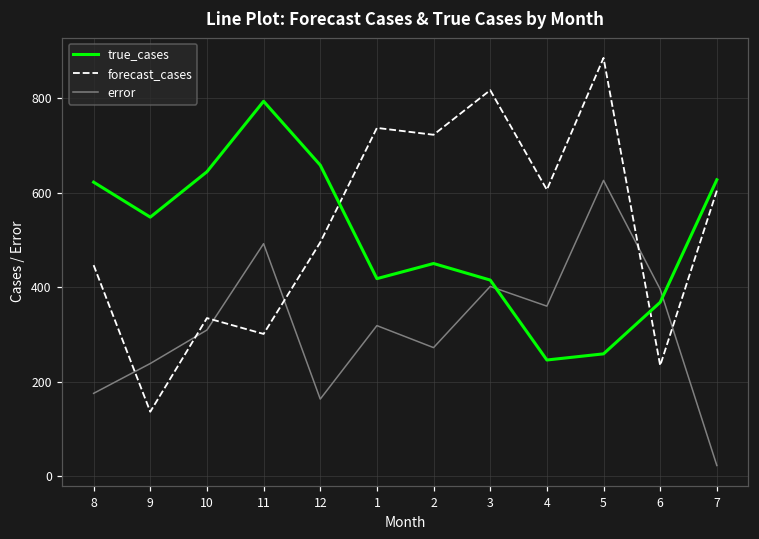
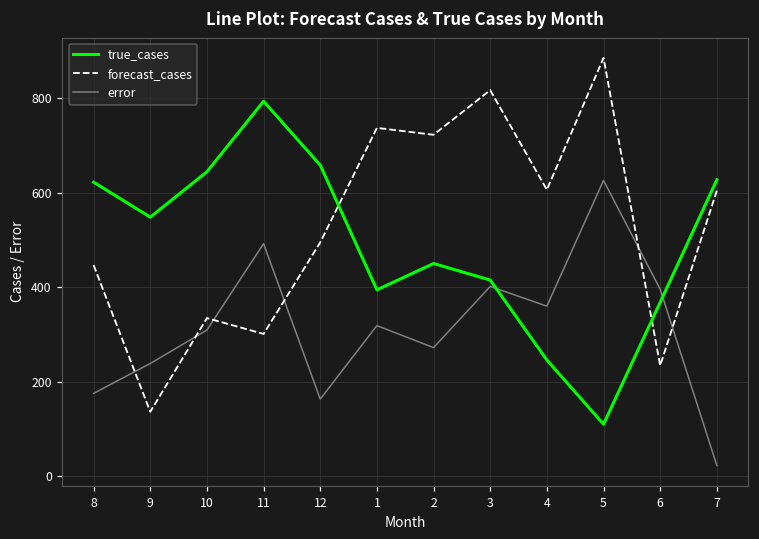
  {
    "true_cases": {
      "8": 620,
      "9": 550,
      "10": 640,
      "11": 790,
      "12": 660,
-     "1": 420,
+     "1": 390,
      "2": 450,
      "3": 420,
      "4": 250,
-     "5": 260,
+     "5": 110,
      "6": 370,
      "7": 630
    },
    "forecast_cases": {
      "8": 450,
      "9": 140,
      "10": 330,
      "11": 300,
      "12": 490,
      "1": 740,
      "2": 720,
      "3": 820,
      "4": 610,
      "5": 880,
      "6": 230,
      "7": 600
    },
    "error": {
      "8": 180,
      "9": 240,
      "10": 310,
      "11": 490,
      "12": 160,
      "1": 320,
      "2": 270,
      "3": 400,
      "4": 360,
      "5": 630,
      "6": 400,
      "7": 20
    }
  }
